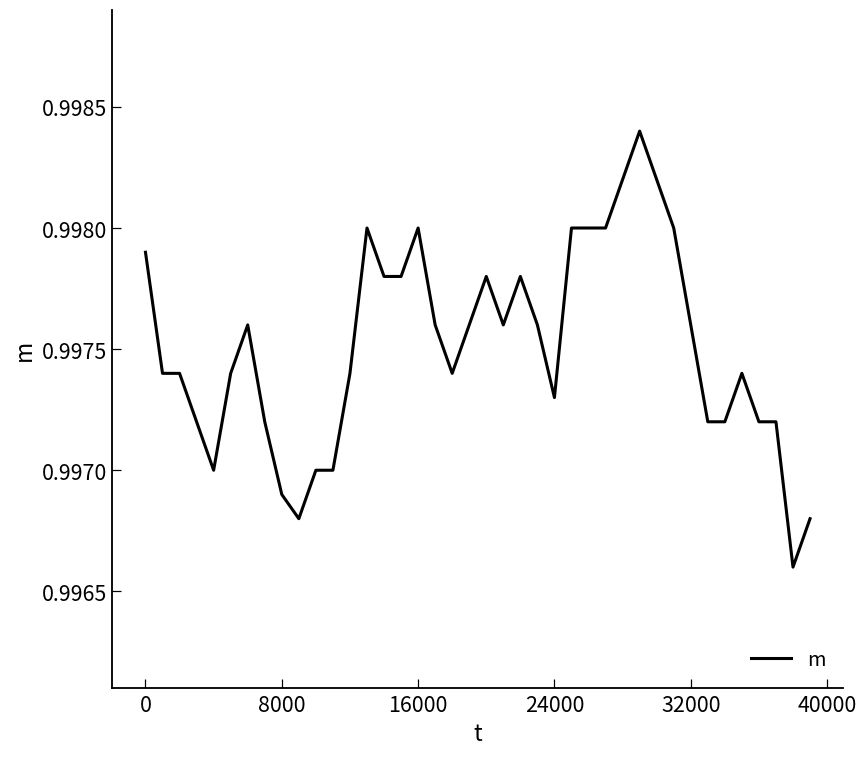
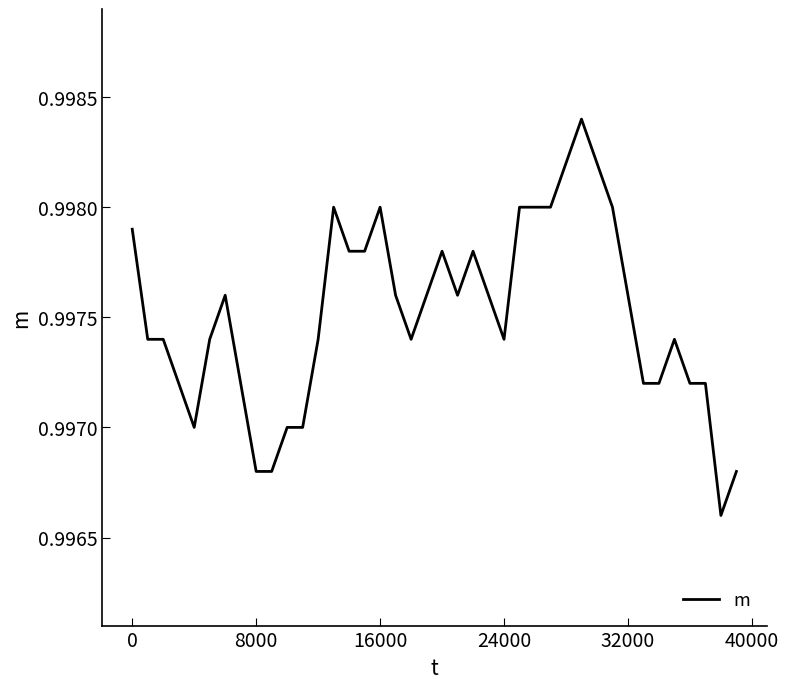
  {
    "0": 0.9979,
-   "8000": 0.9969,
+   "8000": 0.9968,
    "16000": 0.9980,
-   "24000": 0.9973,
+   "24000": 0.9974,
    "32000": 0.9976
  }
